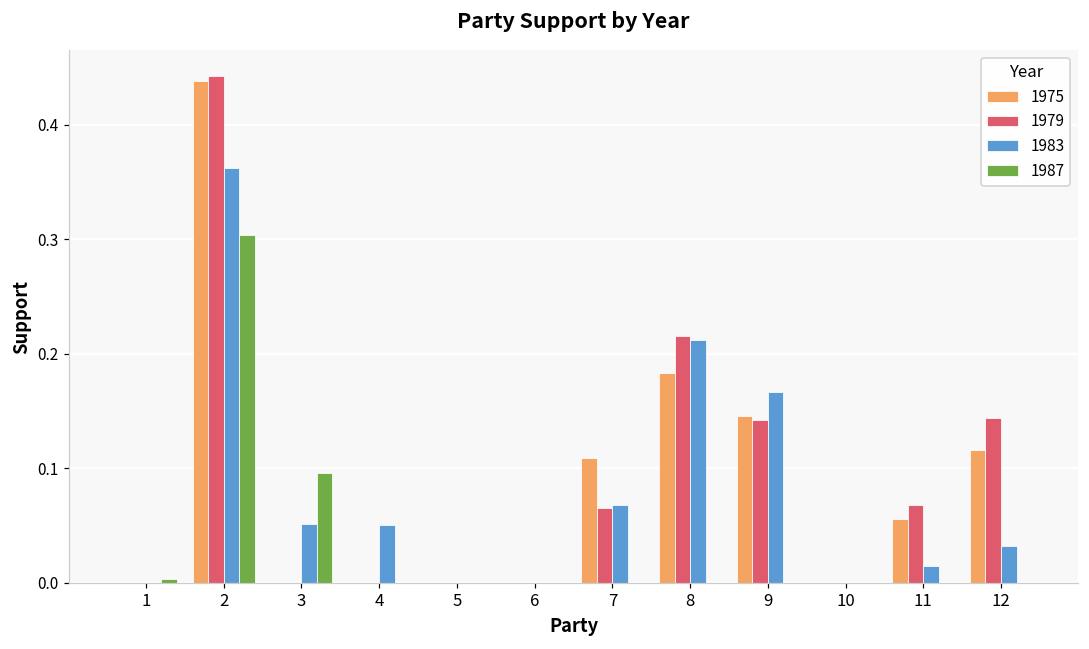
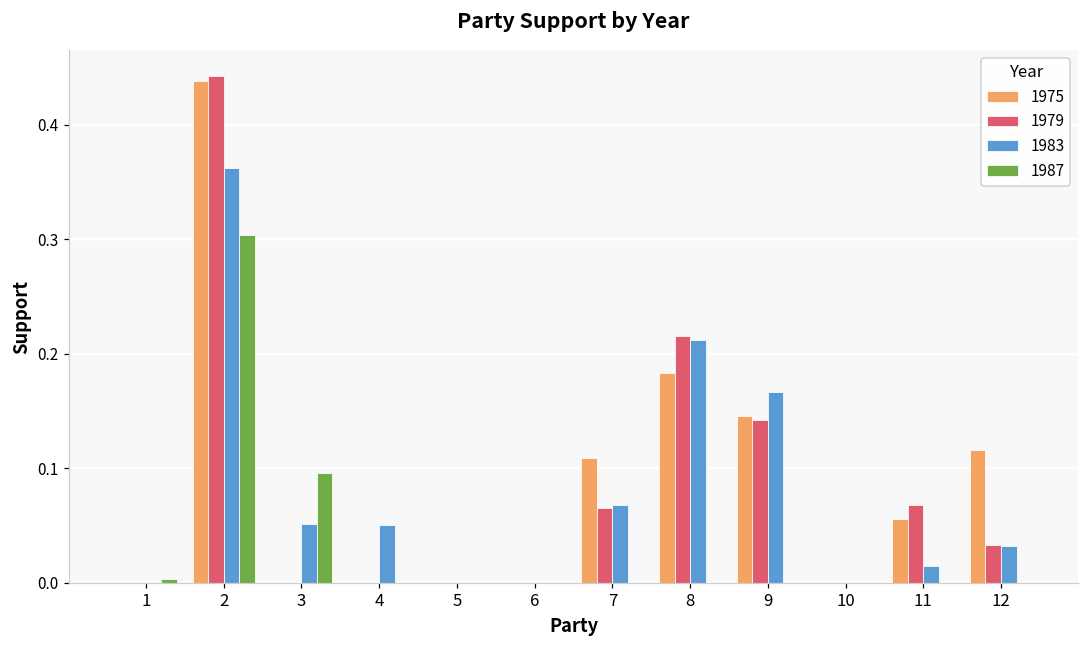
  {
    "1975": {
      "1": 0.000,
      "2": 0.438,
      "3": 0.000,
      "4": 0.000,
      "5": 0.000,
      "6": 0.000,
      "7": 0.109,
      "8": 0.183,
      "9": 0.146,
      "10": 0.000,
      "11": 0.056,
      "12": 0.116
    },
    "1979": {
      "1": 0.000,
      "2": 0.443,
      "3": 0.000,
      "4": 0.000,
      "5": 0.000,
      "6": 0.000,
      "7": 0.065,
      "8": 0.216,
      "9": 0.142,
      "10": 0.000,
      "11": 0.068,
-     "12": 0.144
+     "12": 0.033
    },
    "1983": {
      "1": 0.000,
      "2": 0.362,
      "3": 0.051,
      "4": 0.050,
      "5": 0.000,
      "6": 0.000,
      "7": 0.068,
      "8": 0.212,
      "9": 0.167,
      "10": 0.000,
      "11": 0.015,
      "12": 0.032
    },
    "1987": {
      "1": 0.003,
      "2": 0.304,
      "3": 0.096,
      "4": 0.000,
      "5": 0.000,
      "6": 0.000,
      "7": 0.000,
      "8": 0.000,
      "9": 0.000,
      "10": 0.000,
      "11": 0.000,
      "12": 0.000
    }
  }
